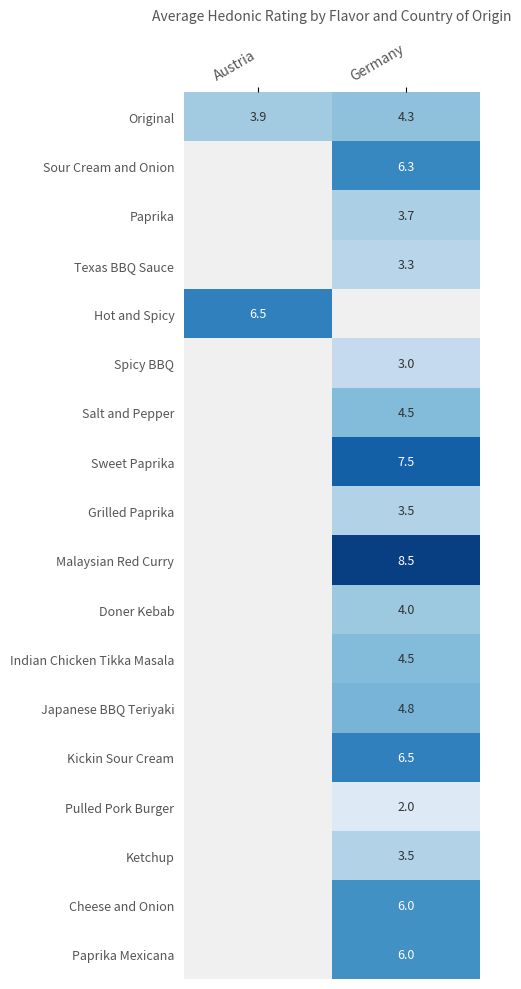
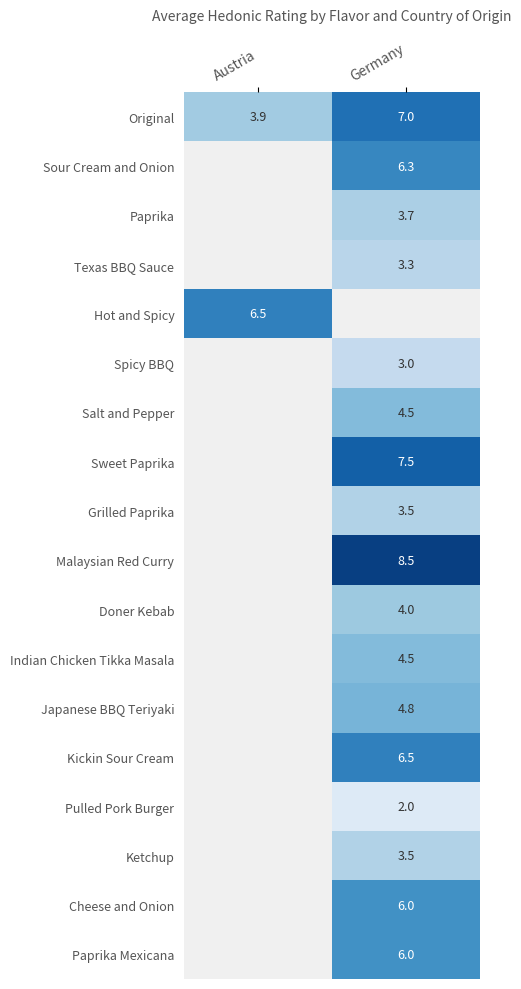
  {
    "Original": {
      "Austria": 3.9,
-     "Germany": 4.3
+     "Germany": 7.0
    },
    "Sour Cream and Onion": {
      "Germany": 6.3
    },
    "Paprika": {
      "Germany": 3.7
    },
    "Texas BBQ Sauce": {
      "Germany": 3.3
    },
    "Hot and Spicy": {
      "Austria": 6.5
    },
    "Spicy BBQ": {
      "Germany": 3.0
    },
    "Salt and Pepper": {
      "Germany": 4.5
    },
    "Sweet Paprika": {
      "Germany": 7.5
    },
    "Grilled Paprika": {
      "Germany": 3.5
    },
    "Malaysian Red Curry": {
      "Germany": 8.5
    },
    "Doner Kebab": {
      "Germany": 4.0
    },
    "Indian Chicken Tikka Masala": {
      "Germany": 4.5
    },
    "Japanese BBQ Teriyaki": {
      "Germany": 4.8
    },
    "Kickin Sour Cream": {
      "Germany": 6.5
    },
    "Pulled Pork Burger": {
      "Germany": 2.0
    },
    "Ketchup": {
      "Germany": 3.5
    },
    "Cheese and Onion": {
      "Germany": 6.0
    },
    "Paprika Mexicana": {
      "Germany": 6.0
    }
  }
